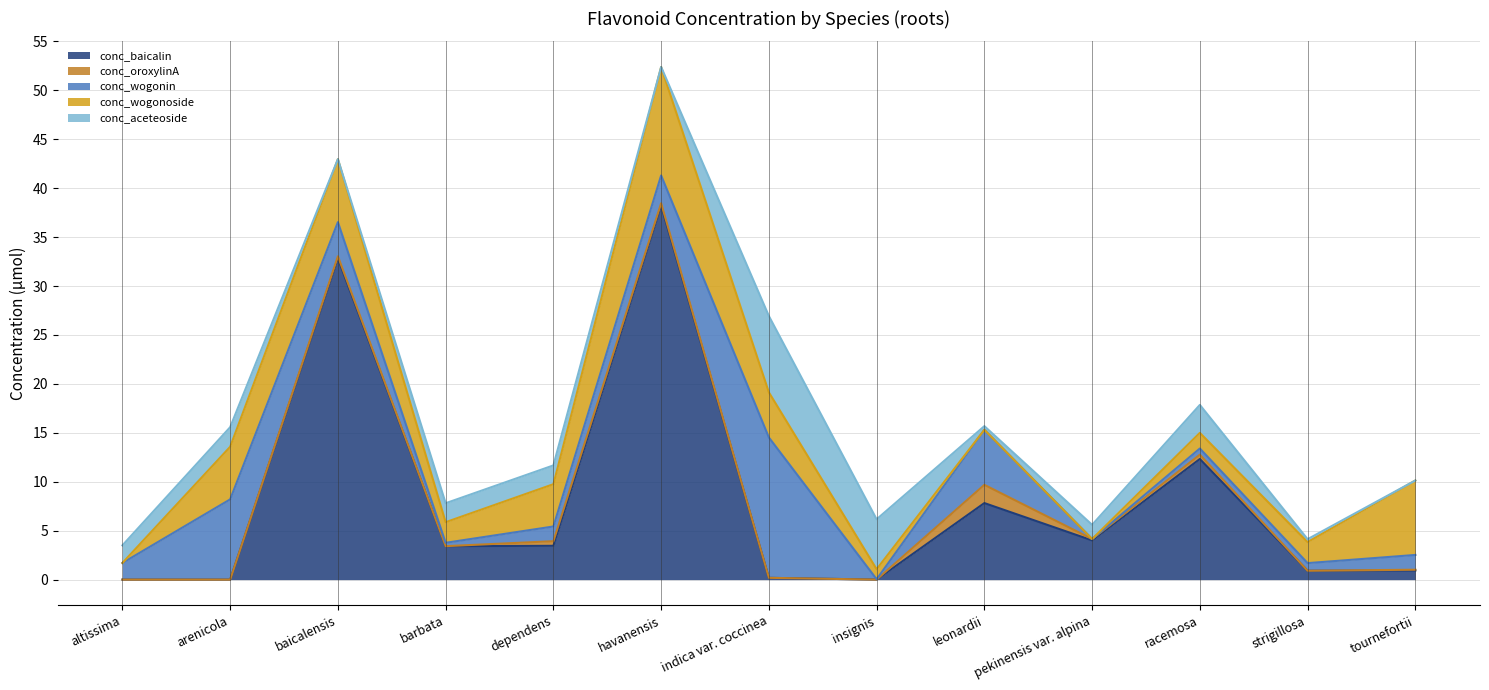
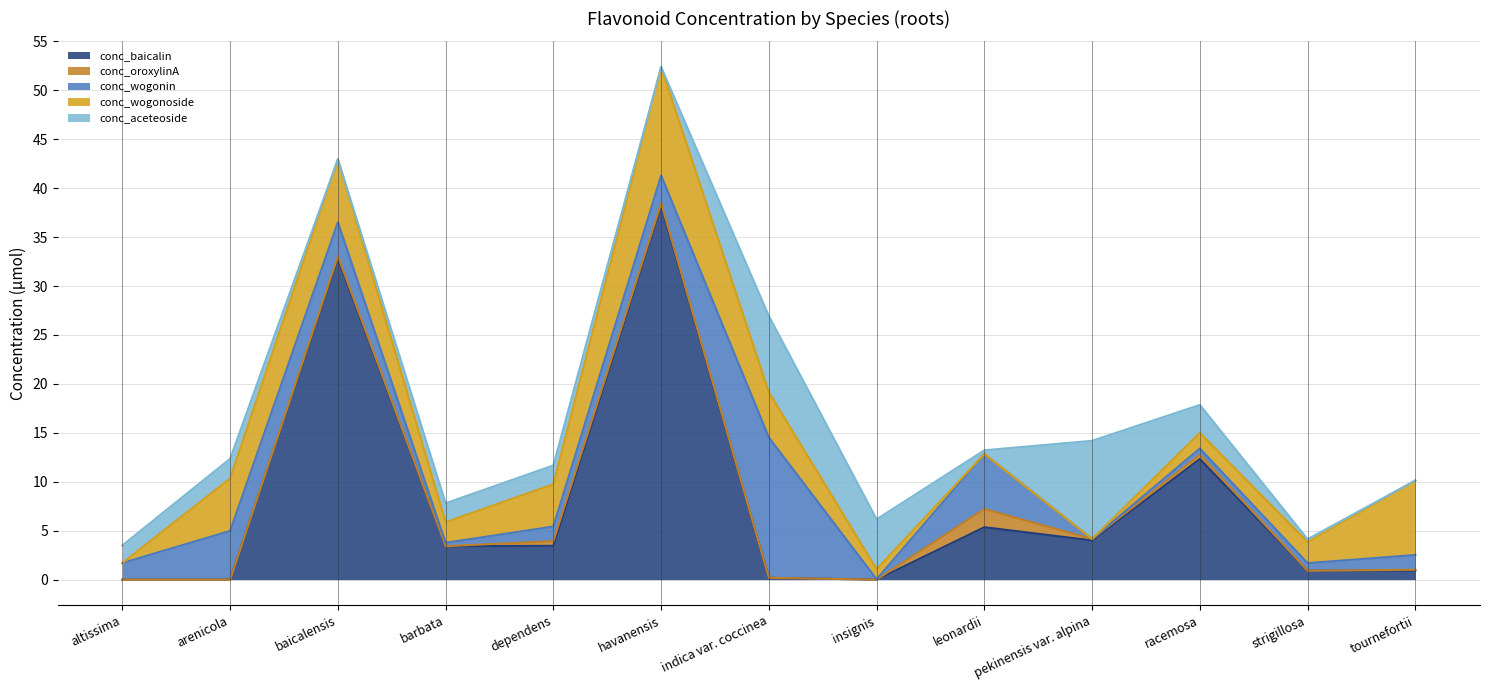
  {
    "conc_baicalin": {
      "dependens": 3,
-     "leonardii": 8,
+     "leonardii": 5,
      "racemosa": 12
    },
    "conc_wogonin": {
-     "arenicola": 8,
+     "arenicola": 5,
      "baicalensis": 3,
      "barbata": 0,
      "dependens": 2,
      "havanensis": 3,
      "indica var. coccinea": 14,
      "racemosa": 1,
      "strigillosa": 1,
      "tournefortii": 2
    },
    "conc_aceteoside": {
      "altissima": 2,
      "arenicola": 2,
      "barbata": 2,
      "dependens": 2,
      "indica var. coccinea": 8,
      "insignis": 5,
      "leonardii": 0,
-     "pekinensis var. alpina": 1,
+     "pekinensis var. alpina": 10,
      "racemosa": 3,
      "strigillosa": 0
    }
  }
